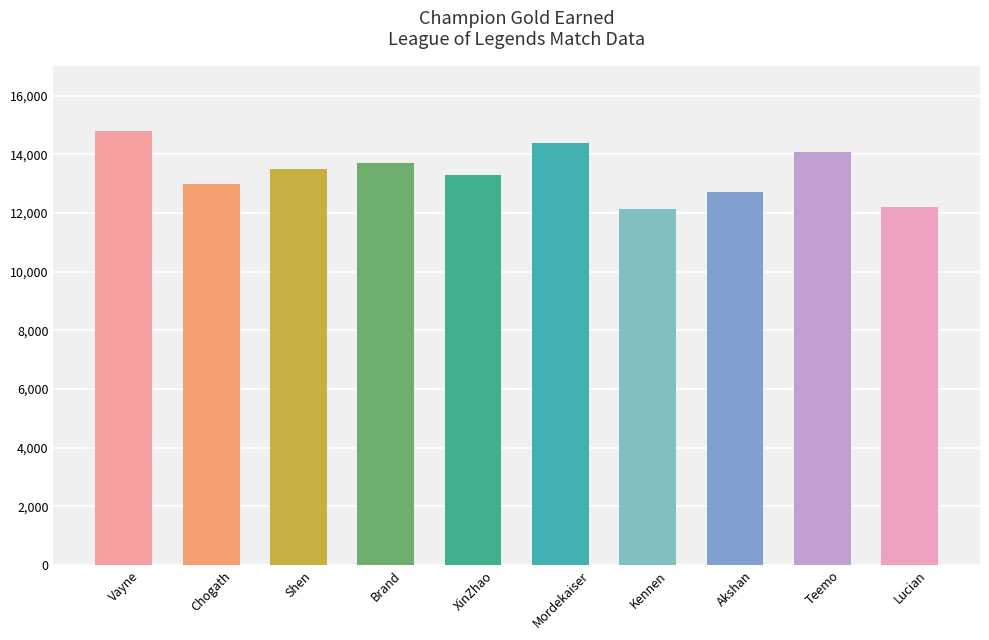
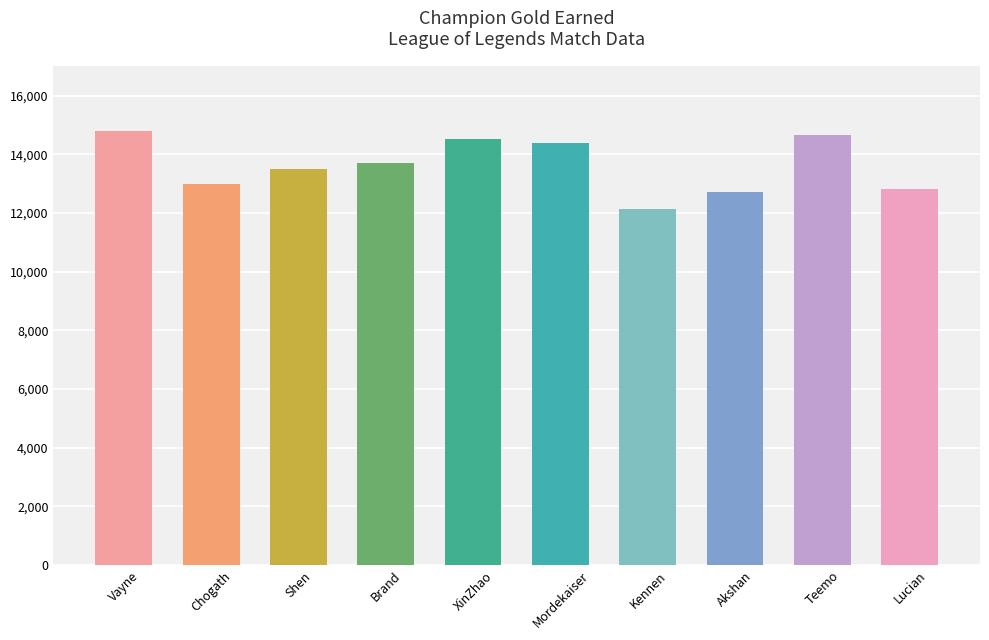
  {
    "Vayne": "14,800",
    "Chogath": "13,000",
    "Shen": "13,500",
    "Brand": "13,700",
-   "XinZhao": "13,300",
+   "XinZhao": "14,500",
    "Mordekaiser": "14,400",
    "Kennen": "12,100",
    "Akshan": "12,700",
-   "Teemo": "14,100",
-   "Lucian": "12,200"
+   "Teemo": "14,700",
+   "Lucian": "12,800"
  }
